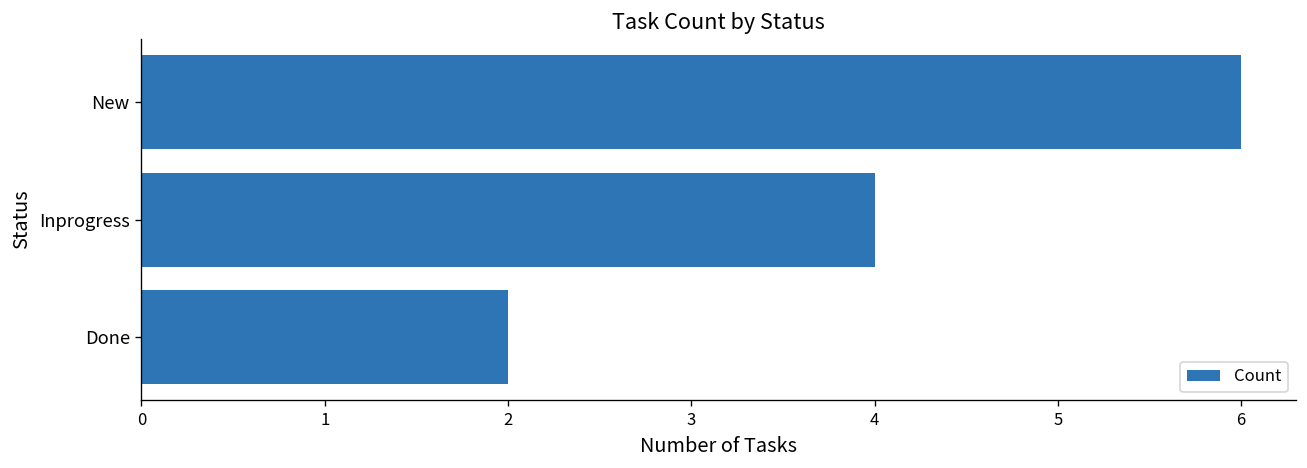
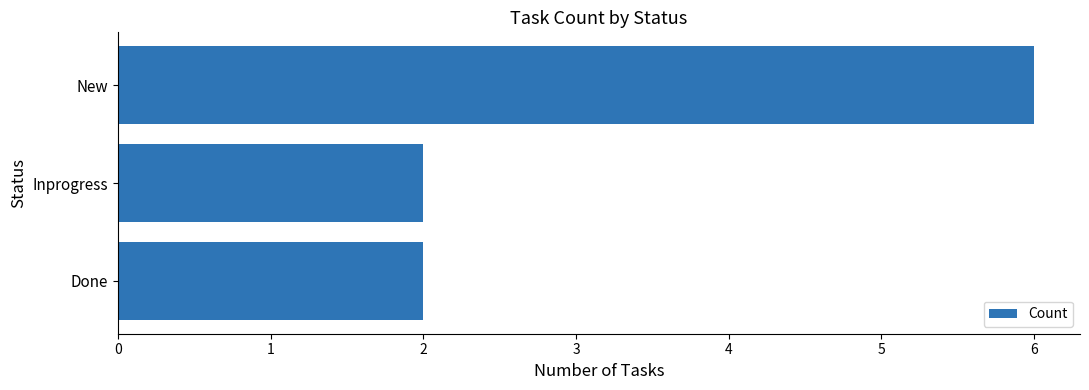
  {
    "New": 6,
-   "Inprogress": 4,
+   "Inprogress": 2,
    "Done": 2
  }
